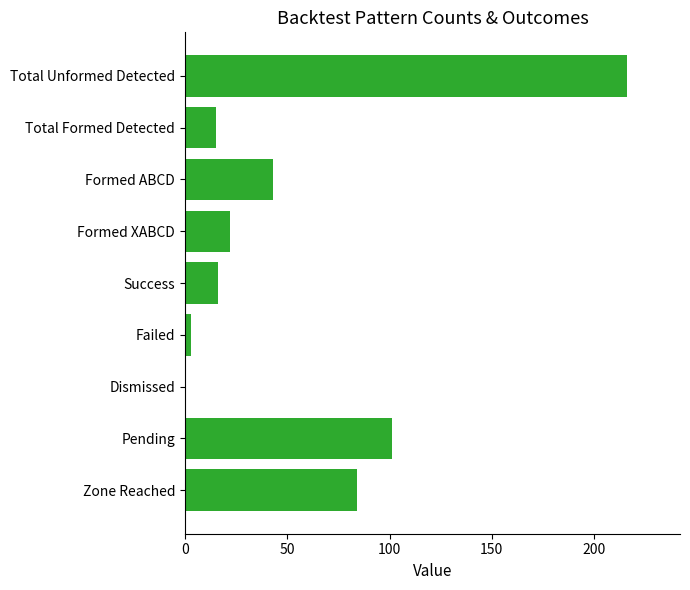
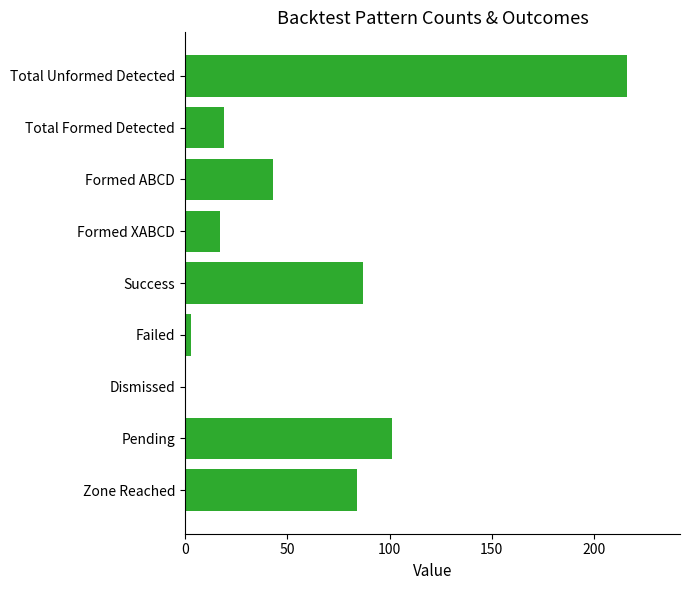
  {
    "Total Unformed Detected": 216,
-   "Total Formed Detected": 15,
+   "Total Formed Detected": 19,
    "Formed ABCD": 43,
-   "Formed XABCD": 22,
-   "Success": 16,
+   "Formed XABCD": 17,
+   "Success": 87,
    "Failed": 3,
    "Dismissed": 0,
    "Pending": 101,
    "Zone Reached": 84
  }
